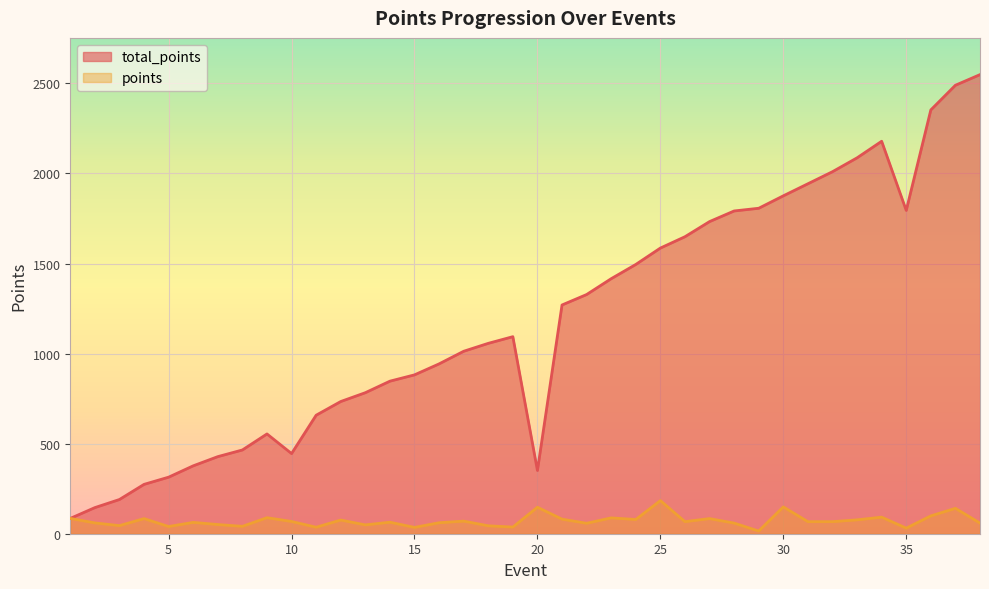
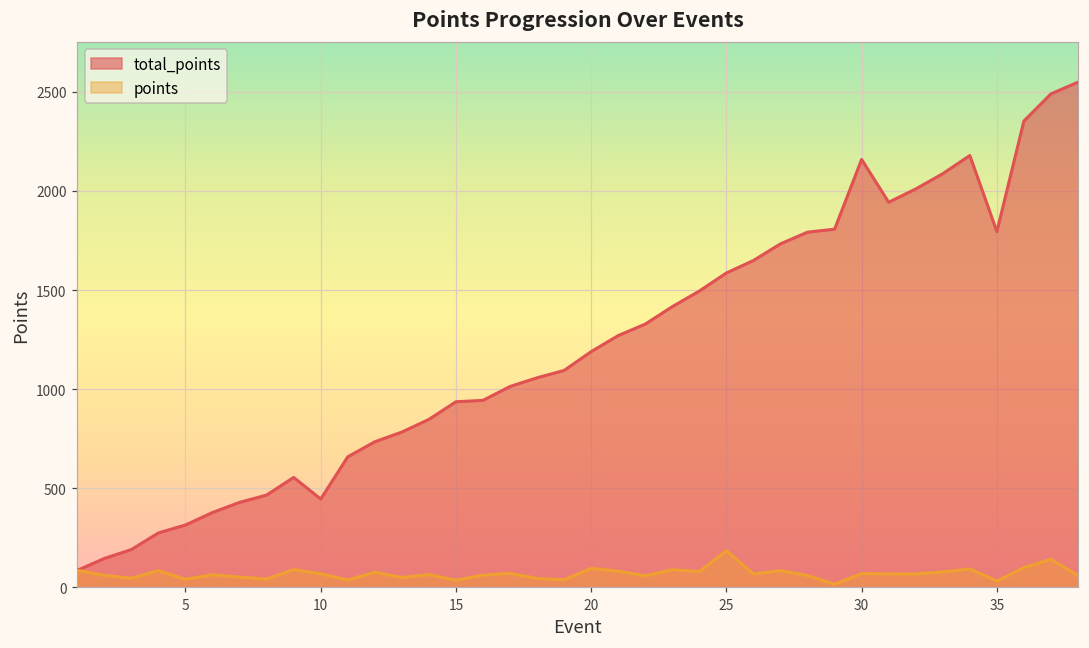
  {
    "total_points": {
      "5": 310,
      "10": 450,
-     "15": 880,
-     "20": 350,
+     "15": 940,
+     "20": 1190,
      "25": 1590,
-     "30": 1880,
+     "30": 2160,
      "35": 1800
    },
    "points": {
      "5": 40,
      "10": 70,
      "15": 40,
-     "20": 150,
+     "20": 100,
      "25": 180,
-     "30": 150,
+     "30": 70,
      "35": 30
    }
  }
